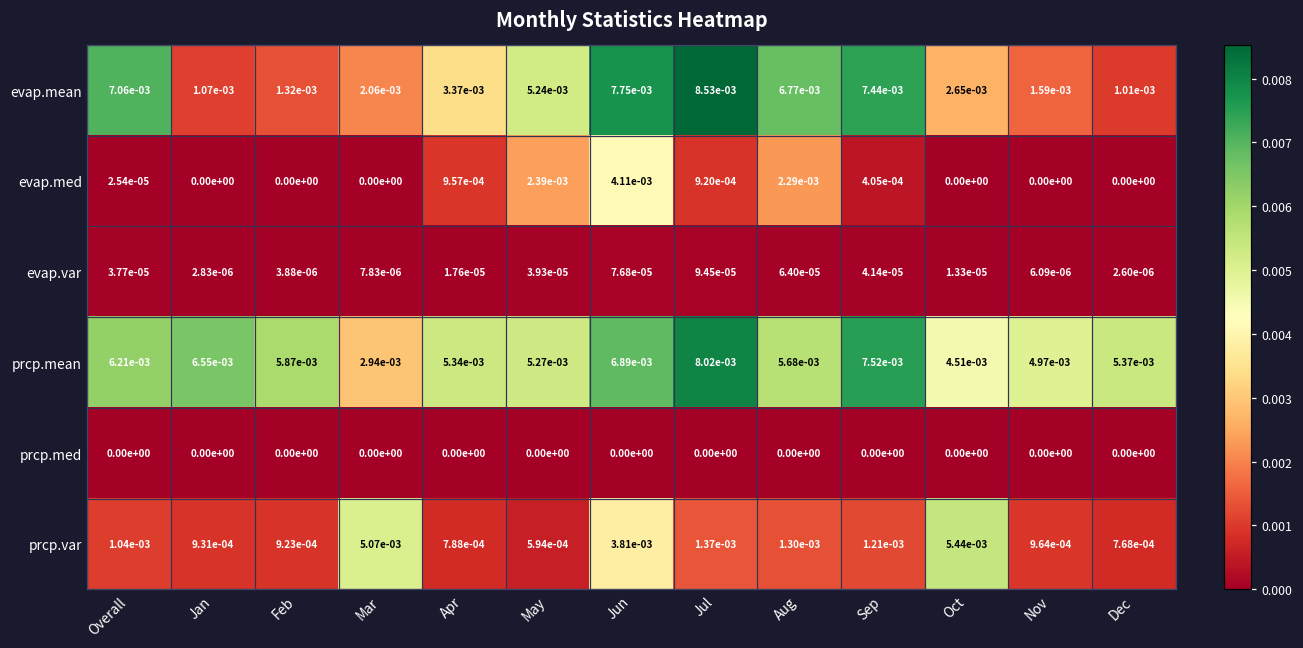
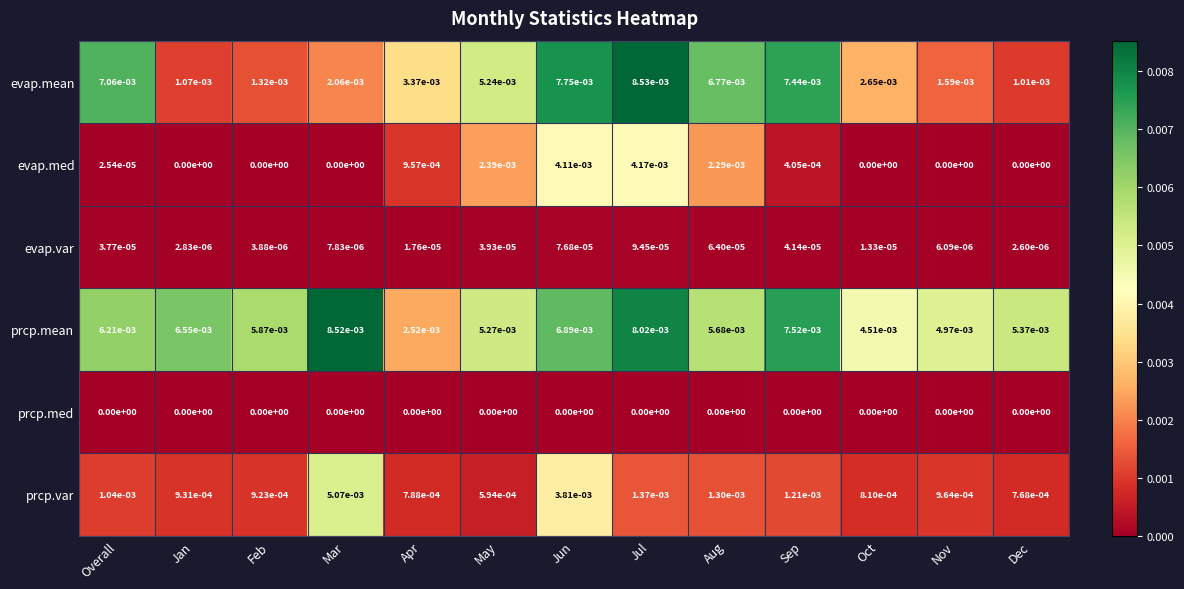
  {
    "evap.mean": {
      "Overall": "7.06e-03",
      "Jan": "1.07e-03",
      "Feb": "1.32e-03",
      "Mar": "2.06e-03",
      "Apr": "3.37e-03",
      "May": "5.24e-03",
      "Jun": "7.75e-03",
      "Jul": "8.53e-03",
      "Aug": "6.77e-03",
      "Sep": "7.44e-03",
      "Oct": "2.65e-03",
      "Nov": "1.59e-03",
      "Dec": "1.01e-03"
    },
    "evap.med": {
      "Overall": "2.54e-05",
      "Jan": "0.00e+00",
      "Feb": "0.00e+00",
      "Mar": "0.00e+00",
      "Apr": "9.57e-04",
      "May": "2.39e-03",
      "Jun": "4.11e-03",
-     "Jul": "9.20e-04",
+     "Jul": "4.17e-03",
      "Aug": "2.29e-03",
      "Sep": "4.05e-04",
      "Oct": "0.00e+00",
      "Nov": "0.00e+00",
      "Dec": "0.00e+00"
    },
    "evap.var": {
      "Overall": "3.77e-05",
      "Jan": "2.83e-06",
      "Feb": "3.88e-06",
      "Mar": "7.83e-06",
      "Apr": "1.76e-05",
      "May": "3.93e-05",
      "Jun": "7.68e-05",
      "Jul": "9.45e-05",
      "Aug": "6.40e-05",
      "Sep": "4.14e-05",
      "Oct": "1.33e-05",
      "Nov": "6.09e-06",
      "Dec": "2.60e-06"
    },
    "prcp.mean": {
      "Overall": "6.21e-03",
      "Jan": "6.55e-03",
      "Feb": "5.87e-03",
-     "Mar": "2.94e-03",
-     "Apr": "5.34e-03",
+     "Mar": "8.52e-03",
+     "Apr": "2.52e-03",
      "May": "5.27e-03",
      "Jun": "6.89e-03",
      "Jul": "8.02e-03",
      "Aug": "5.68e-03",
      "Sep": "7.52e-03",
      "Oct": "4.51e-03",
      "Nov": "4.97e-03",
      "Dec": "5.37e-03"
    },
    "prcp.med": {
      "Overall": "0.00e+00",
      "Jan": "0.00e+00",
      "Feb": "0.00e+00",
      "Mar": "0.00e+00",
      "Apr": "0.00e+00",
      "May": "0.00e+00",
      "Jun": "0.00e+00",
      "Jul": "0.00e+00",
      "Aug": "0.00e+00",
      "Sep": "0.00e+00",
      "Oct": "0.00e+00",
      "Nov": "0.00e+00",
      "Dec": "0.00e+00"
    },
    "prcp.var": {
      "Overall": "1.04e-03",
      "Jan": "9.31e-04",
      "Feb": "9.23e-04",
      "Mar": "5.07e-03",
      "Apr": "7.88e-04",
      "May": "5.94e-04",
      "Jun": "3.81e-03",
      "Jul": "1.37e-03",
      "Aug": "1.30e-03",
      "Sep": "1.21e-03",
-     "Oct": "5.44e-03",
+     "Oct": "8.10e-04",
      "Nov": "9.64e-04",
      "Dec": "7.68e-04"
    }
  }
